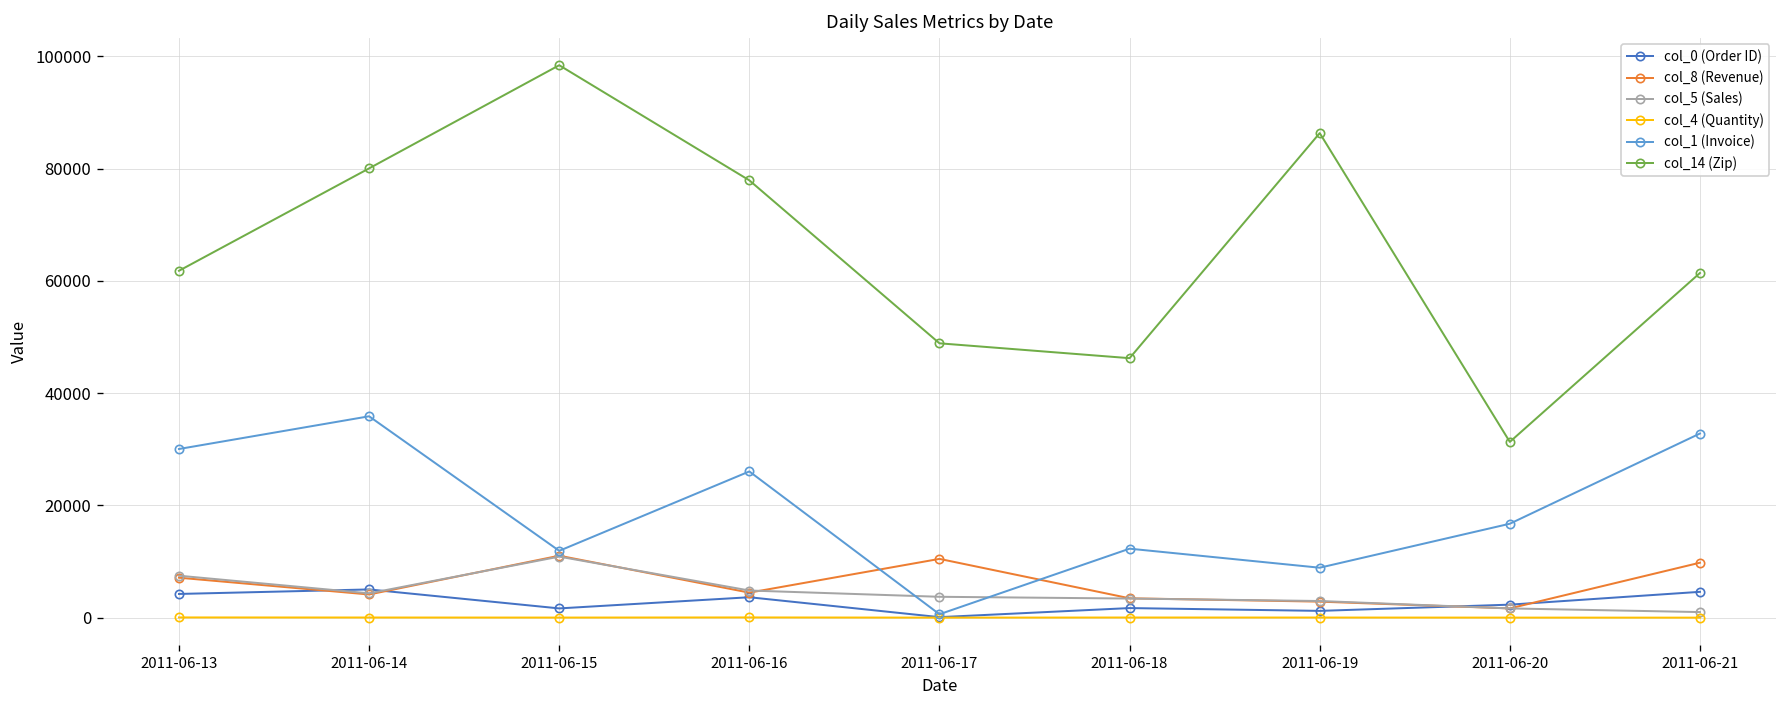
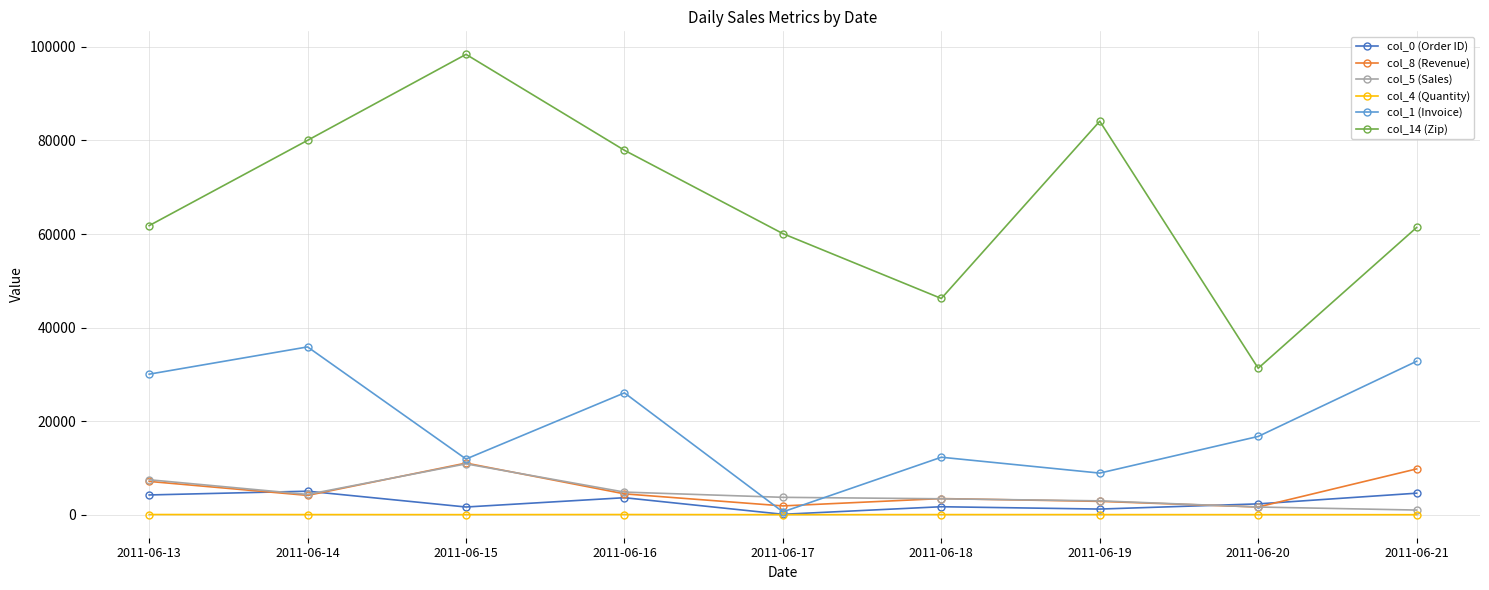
  {
    "col_8 (Revenue)": {
-     "2011-06-17": 10000,
+     "2011-06-17": 2000,
      "2011-06-21": 10000
    },
    "col_5 (Sales)": {
      "2011-06-17": 4000,
      "2011-06-21": 1000
    },
    "col_4 (Quantity)": {
      "2011-06-13": 0,
      "2011-06-14": 0,
      "2011-06-15": 0,
      "2011-06-16": 0,
      "2011-06-18": 0,
      "2011-06-19": 0,
      "2011-06-20": 0,
      "2011-06-21": 0
    },
    "col_14 (Zip)": {
      "2011-06-13": 62000,
      "2011-06-14": 80000,
      "2011-06-15": 98000,
      "2011-06-16": 78000,
-     "2011-06-17": 49000,
+     "2011-06-17": 60000,
      "2011-06-18": 46000,
-     "2011-06-19": 86000,
+     "2011-06-19": 84000,
      "2011-06-20": 31000,
      "2011-06-21": 61000
    }
  }
